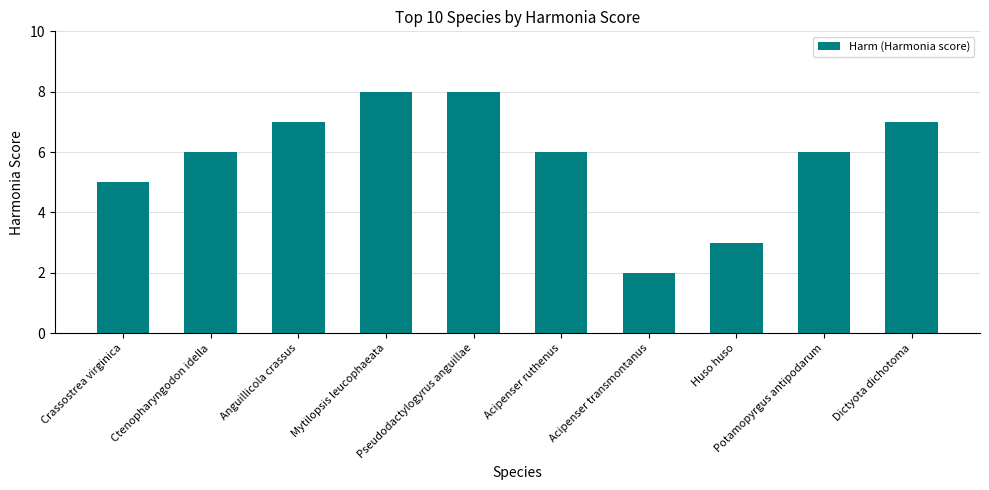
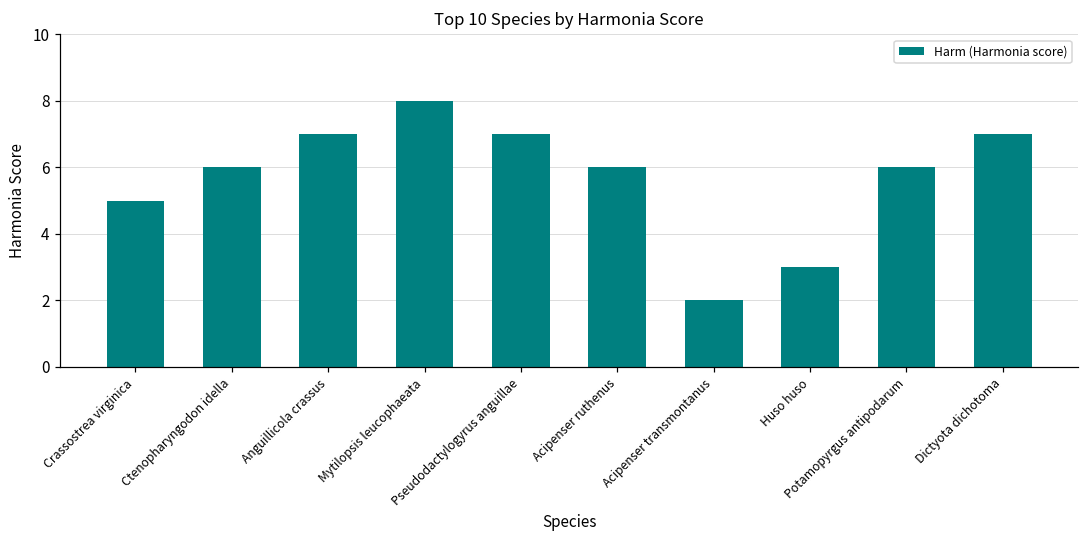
  {
    "Crassostrea virginica": 5,
    "Ctenopharyngodon idella": 6,
    "Anguillicola crassus": 7,
    "Mytilopsis leucophaeata": 8,
-   "Pseudodactylogyrus anguillae": 8,
+   "Pseudodactylogyrus anguillae": 7,
    "Acipenser ruthenus": 6,
    "Acipenser transmontanus": 2,
    "Huso huso": 3,
    "Potamopyrgus antipodarum": 6,
    "Dictyota dichotoma": 7
  }
